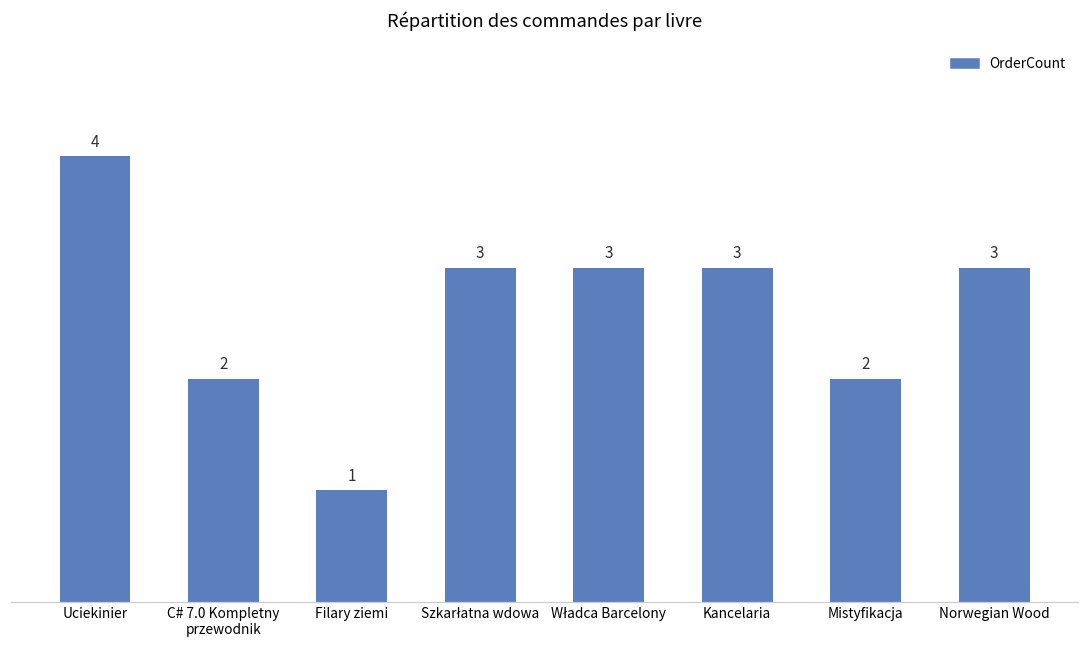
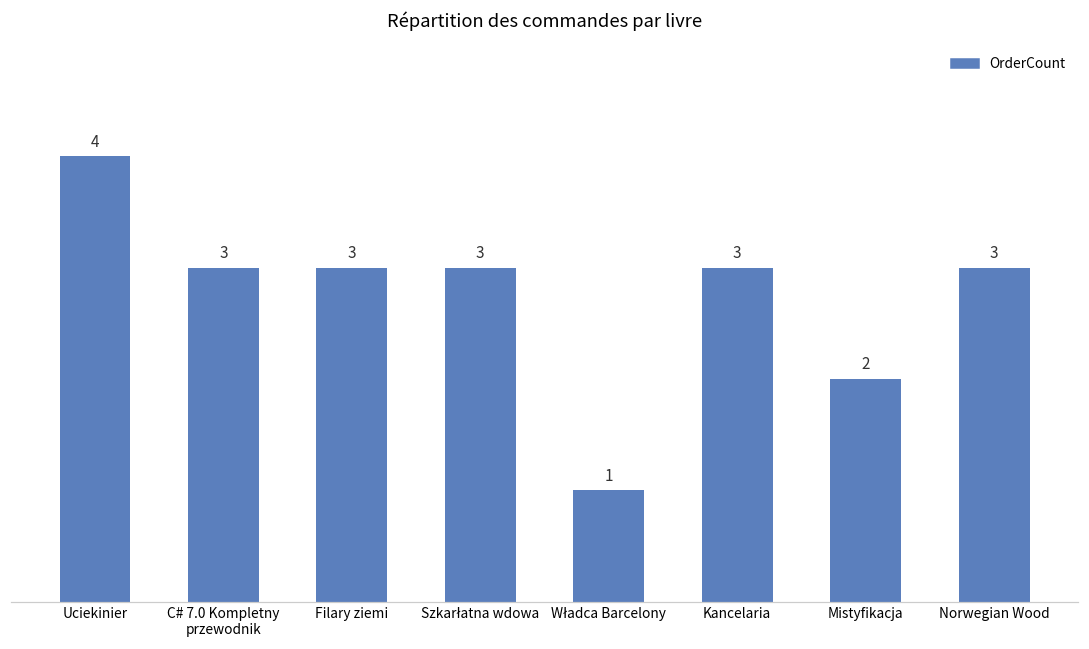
  {
    "Uciekinier": 4,
-   "C# 7.0 Kompletny przewodnik": 2,
-   "Filary ziemi": 1,
+   "C# 7.0 Kompletny przewodnik": 3,
+   "Filary ziemi": 3,
    "Szkarłatna wdowa": 3,
-   "Władca Barcelony": 3,
+   "Władca Barcelony": 1,
    "Kancelaria": 3,
    "Mistyfikacja": 2,
    "Norwegian Wood": 3
  }
